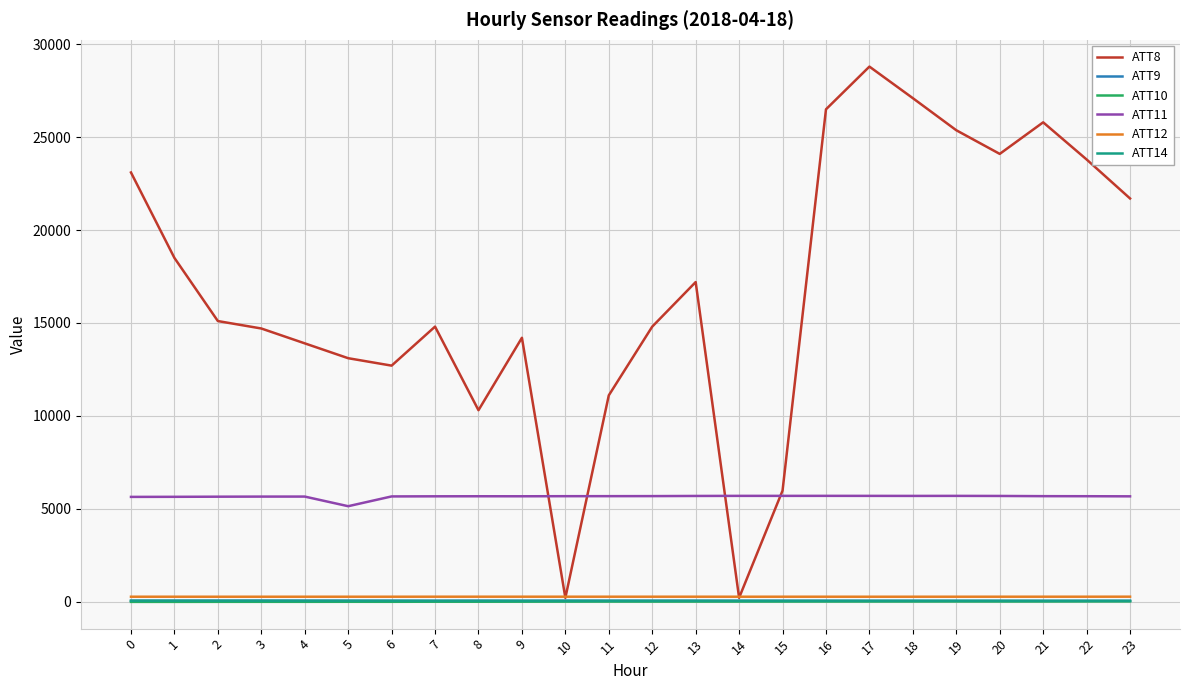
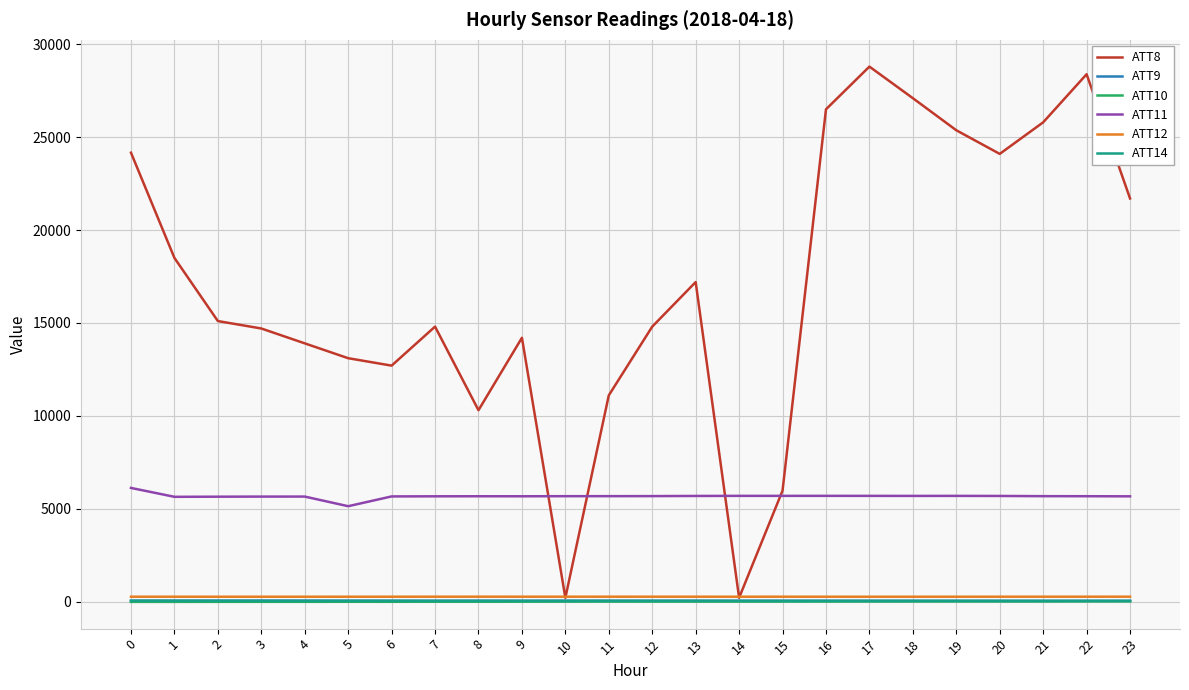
  {
    "ATT8": {
-     "0": 23100,
+     "0": 24200,
      "1": 18500,
      "2": 15100,
      "3": 14700,
      "4": 13900,
      "5": 13100,
      "6": 12700,
      "7": 14800,
      "8": 10300,
      "9": 14200,
      "11": 11100,
      "12": 14800,
      "13": 17200,
      "15": 6000,
      "16": 26500,
      "17": 28800,
      "18": 27100,
      "19": 25400,
      "20": 24100,
      "21": 25800,
-     "22": 23800,
+     "22": 28400,
      "23": 21700
    },
    "ATT11": {
-     "0": 5600,
+     "0": 6100,
      "1": 5600,
      "2": 5600,
      "3": 5600,
      "4": 5700,
      "5": 5100,
      "6": 5700,
      "7": 5700,
      "8": 5700,
      "9": 5700,
      "10": 5700,
      "11": 5700,
      "12": 5700,
      "13": 5700,
      "14": 5700,
      "15": 5700,
      "16": 5700,
      "17": 5700,
      "18": 5700,
      "19": 5700,
      "20": 5700,
      "21": 5700,
      "22": 5700,
      "23": 5700
    },
    "ATT12": {
      "0": 300,
      "1": 300,
      "2": 300,
      "3": 300,
      "4": 300,
      "5": 300,
      "6": 300,
      "7": 300,
      "8": 300,
      "9": 300,
      "11": 300,
      "12": 300,
      "13": 300,
      "15": 300,
      "16": 300,
      "17": 300,
      "18": 300,
      "19": 300,
      "20": 300,
      "21": 300,
      "22": 300,
      "23": 300
    }
  }
